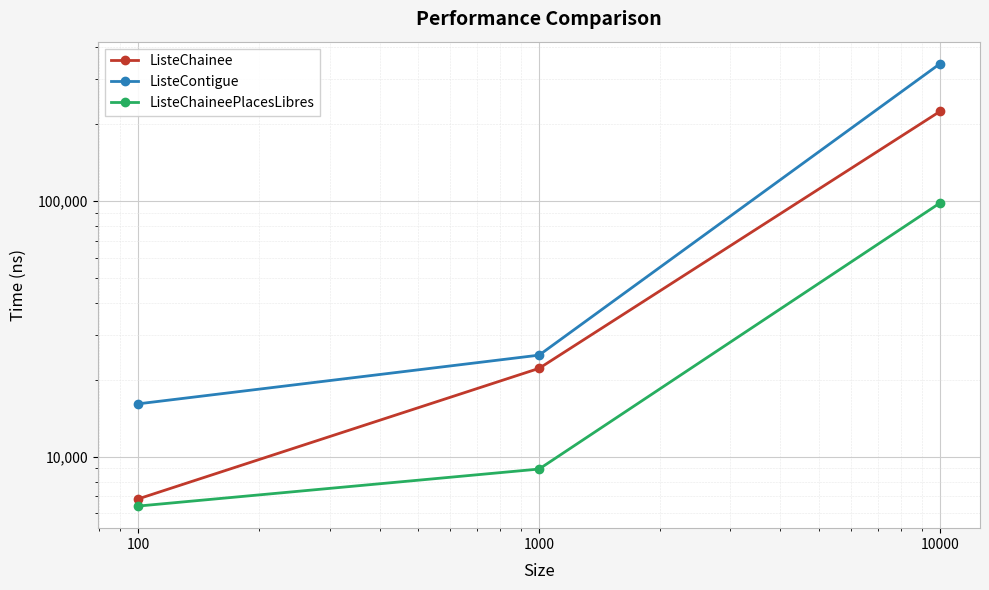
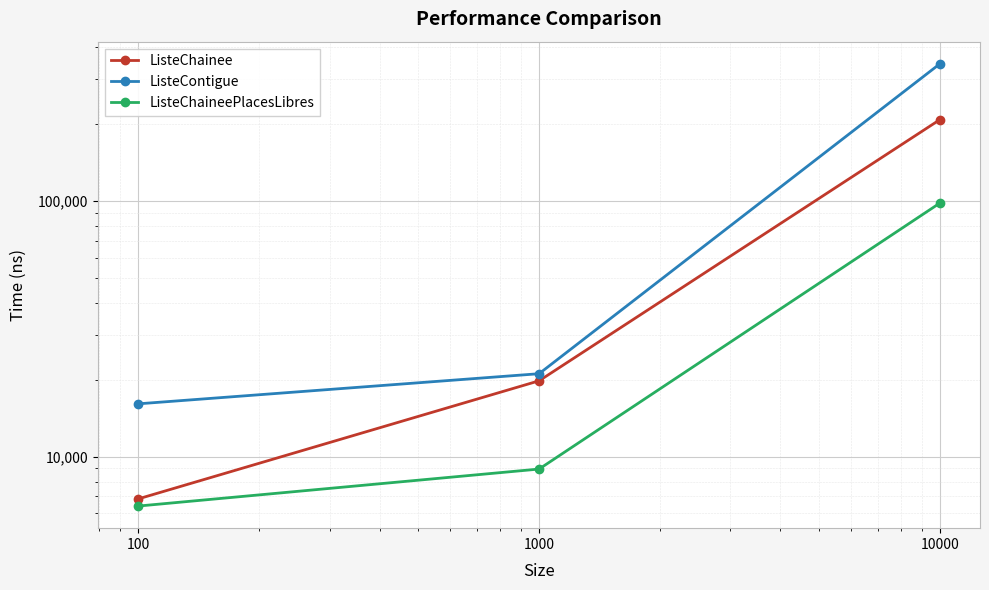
  {
    "ListeChainee": {
      "100": "6,800",
-     "1000": "22,000",
-     "10000": "220,000"
+     "1000": "20,000",
+     "10000": "210,000"
    },
    "ListeContigue": {
      "100": "16,000",
-     "1000": "25,000",
+     "1000": "21,000",
      "10000": "340,000"
    },
    "ListeChaineePlacesLibres": {
      "100": "6,400",
      "1000": "9,000",
      "10000": "98,000"
    }
  }
